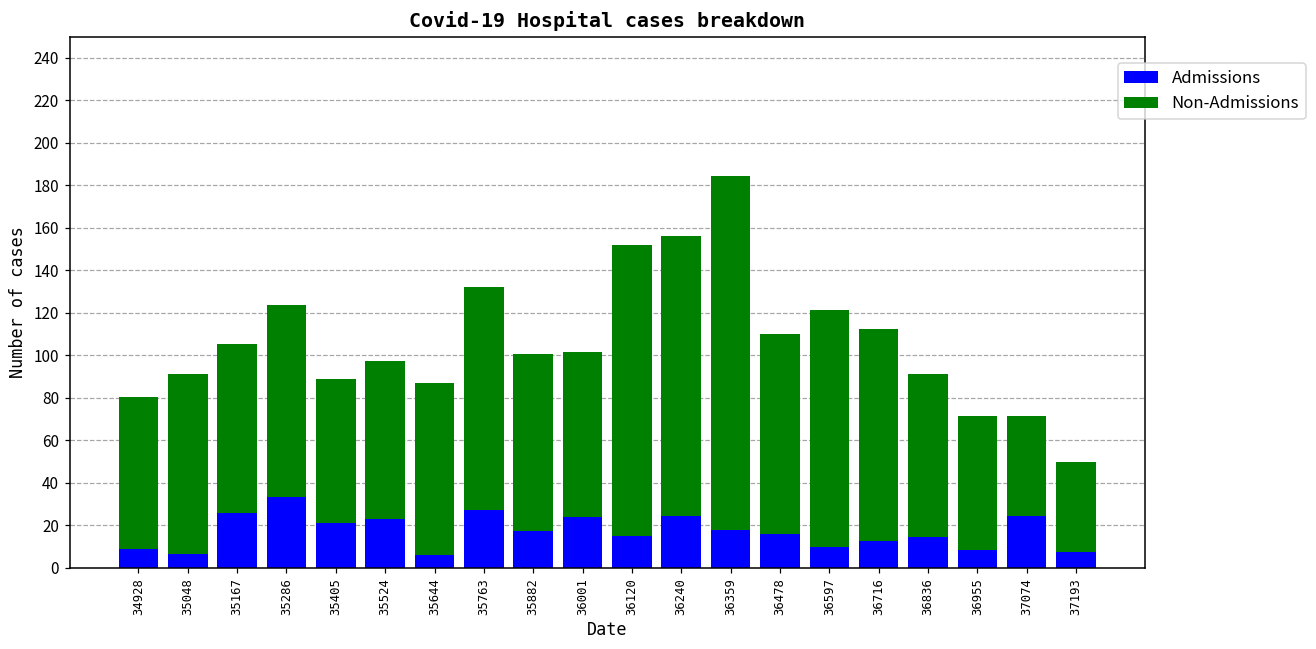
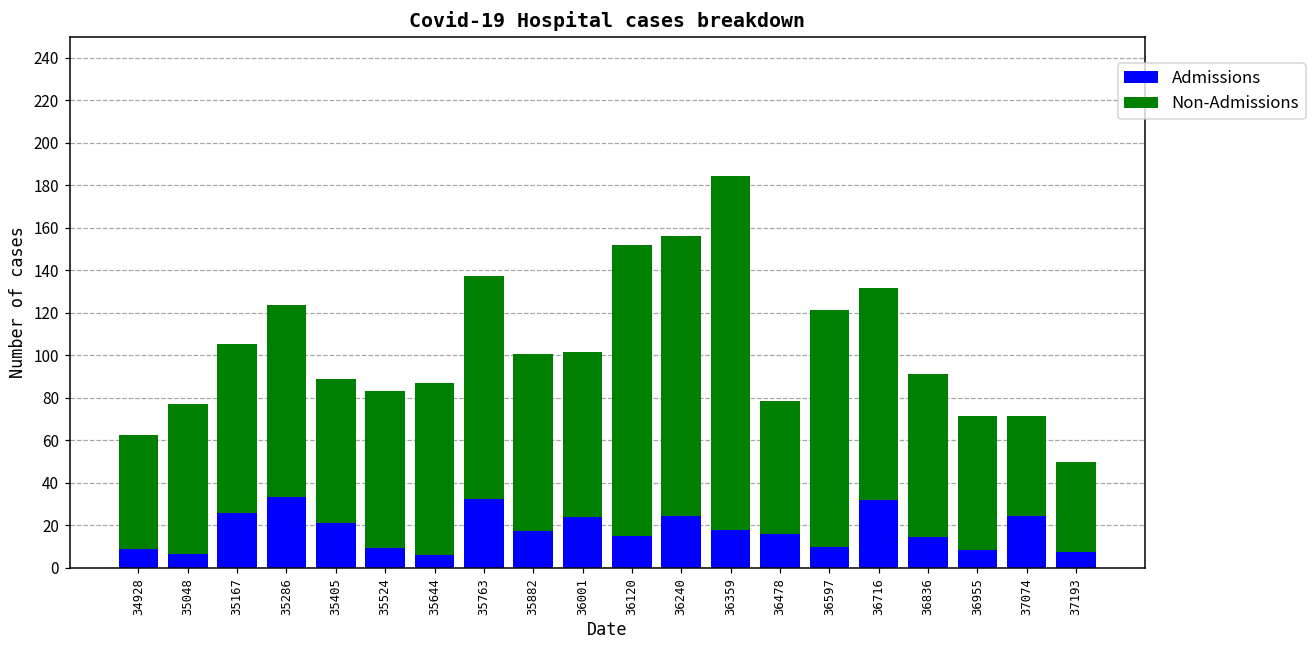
  {
    "Admissions": {
      "34928": 9,
      "35048": 7,
      "35167": 26,
      "35286": 33,
      "35405": 21,
-     "35524": 23,
+     "35524": 9,
      "35644": 6,
-     "35763": 27,
+     "35763": 33,
      "35882": 17,
      "36001": 24,
      "36120": 15,
      "36240": 25,
      "36359": 18,
      "36478": 16,
      "36597": 10,
-     "36716": 13,
+     "36716": 32,
      "36836": 14,
      "36955": 8,
      "37074": 24,
      "37193": 7
    },
    "Non-Admissions": {
-     "34928": 72,
-     "35048": 85,
+     "34928": 54,
+     "35048": 71,
      "35167": 80,
      "35286": 90,
      "35405": 68,
      "35524": 74,
      "35644": 81,
      "35763": 105,
      "35882": 84,
      "36001": 78,
      "36120": 137,
      "36240": 132,
      "36359": 167,
-     "36478": 94,
+     "36478": 63,
      "36597": 112,
      "36716": 100,
      "36836": 77,
      "36955": 63,
      "37074": 47,
      "37193": 42
    }
  }
